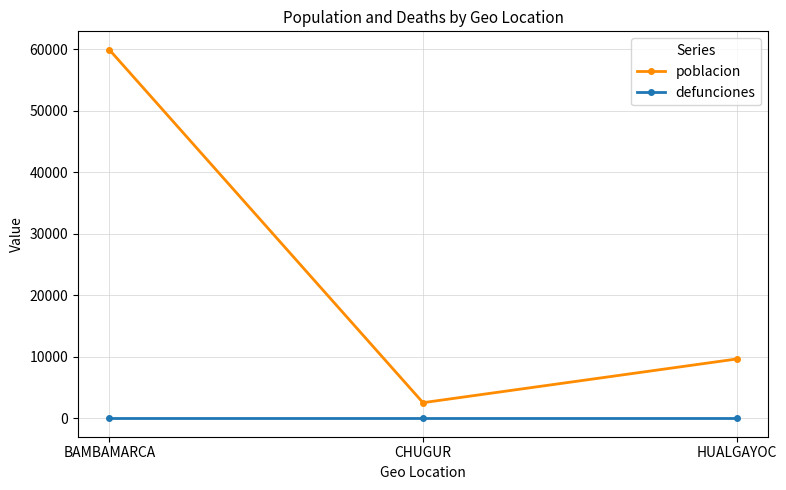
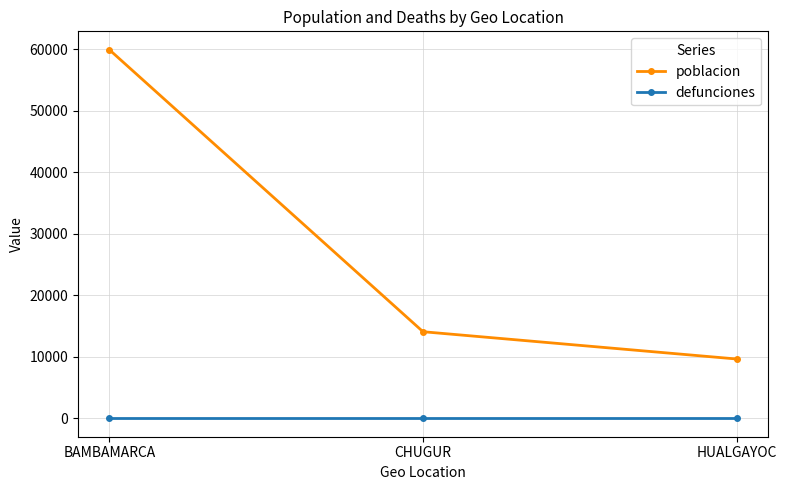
  {
    "poblacion": {
      "BAMBAMARCA": 60000,
-     "CHUGUR": 3000,
+     "CHUGUR": 14000,
      "HUALGAYOC": 10000
    },
    "defunciones": {
      "BAMBAMARCA": 0,
      "CHUGUR": 0,
      "HUALGAYOC": 0
    }
  }
